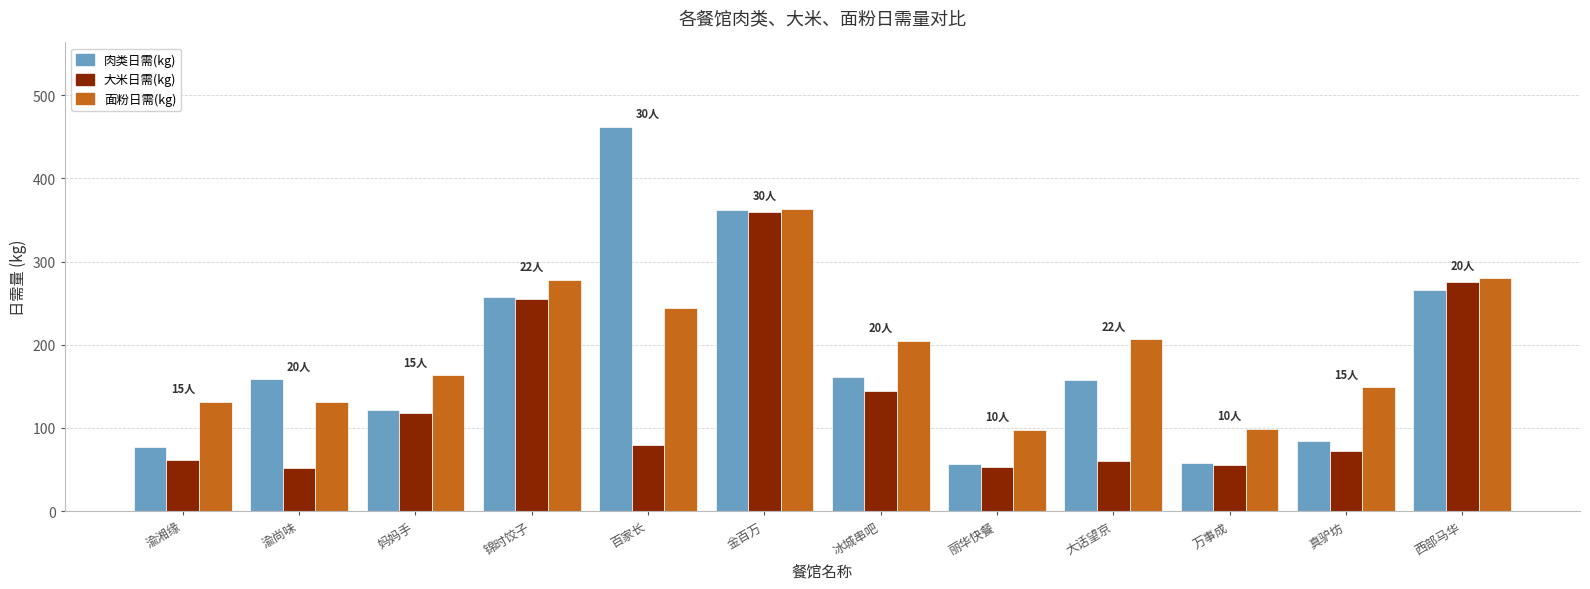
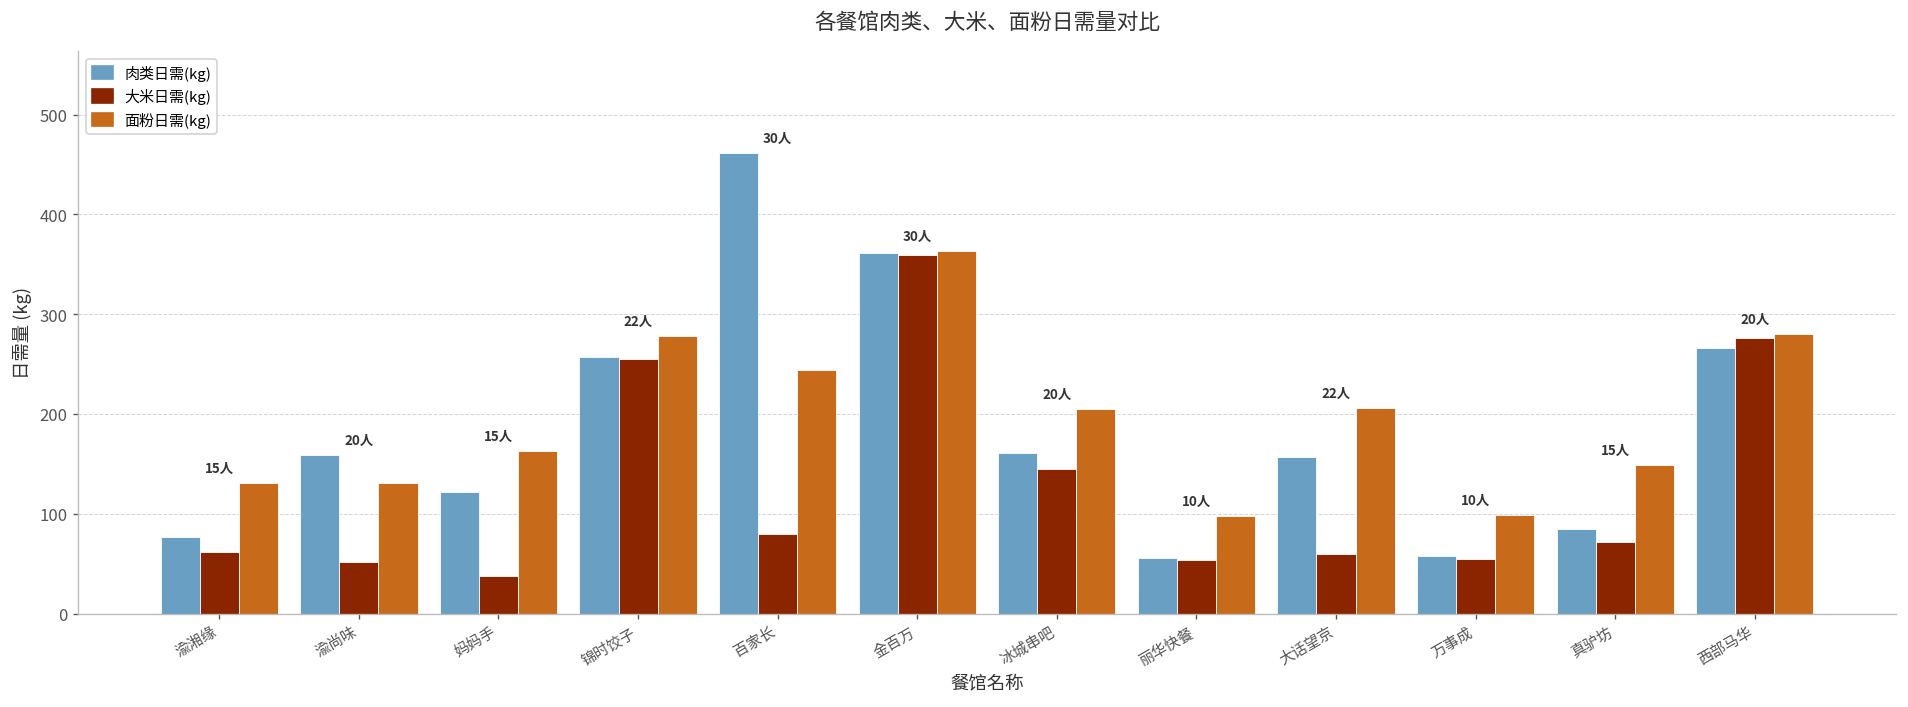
  {
    "肉类日需(kg)": {
      "渝湘缘": 80,
      "妈妈手": 120,
      "锦时饺子": 260,
      "金百万": 360,
      "冰城串吧": 160,
      "丽华快餐": 60,
      "大话望京": 160,
      "万事成": 60,
      "真驴坊": 80,
      "西部马华": 270
    },
    "大米日需(kg)": {
      "渝湘缘": 60,
      "渝尚味": 50,
-     "妈妈手": 120,
+     "妈妈手": 40,
      "锦时饺子": 260,
      "百家长": 80,
      "冰城串吧": 150,
      "丽华快餐": 50,
      "大话望京": 60,
      "万事成": 60,
      "真驴坊": 70
    },
    "面粉日需(kg)": {
      "渝尚味": 130,
      "百家长": 240,
      "金百万": 360,
      "西部马华": 280
    }
  }
